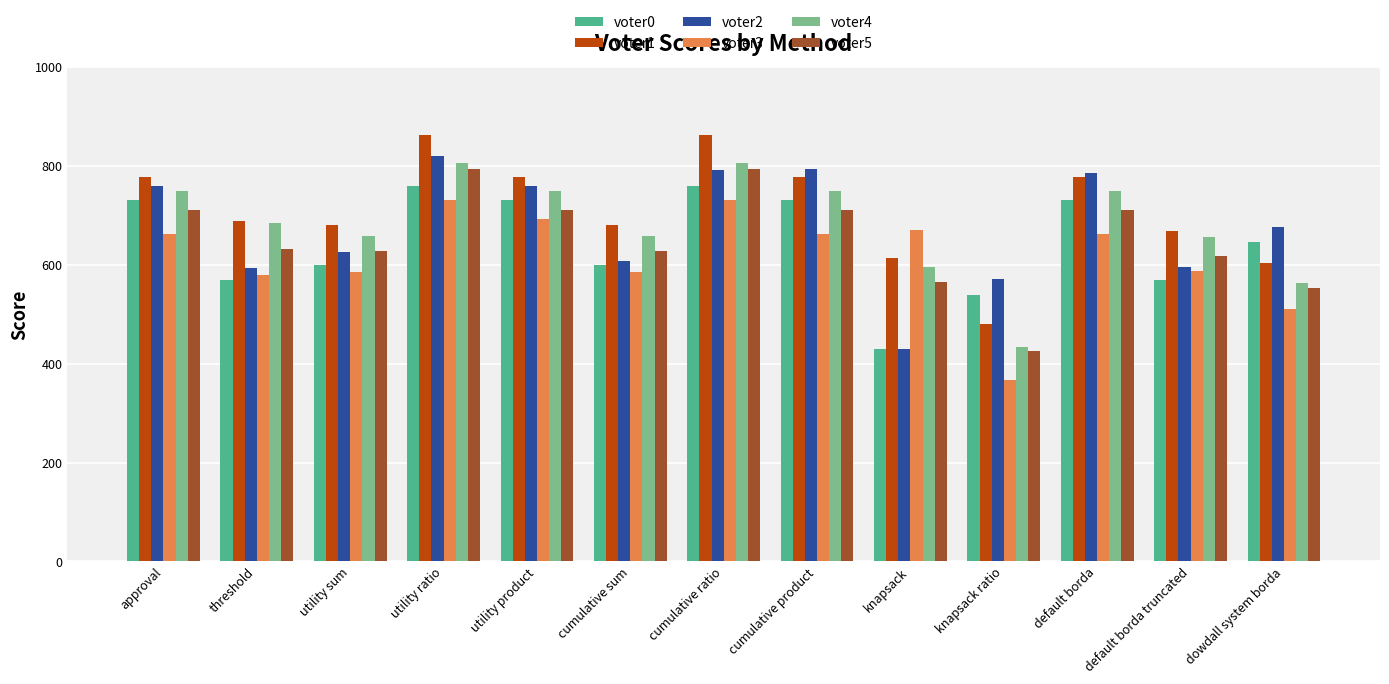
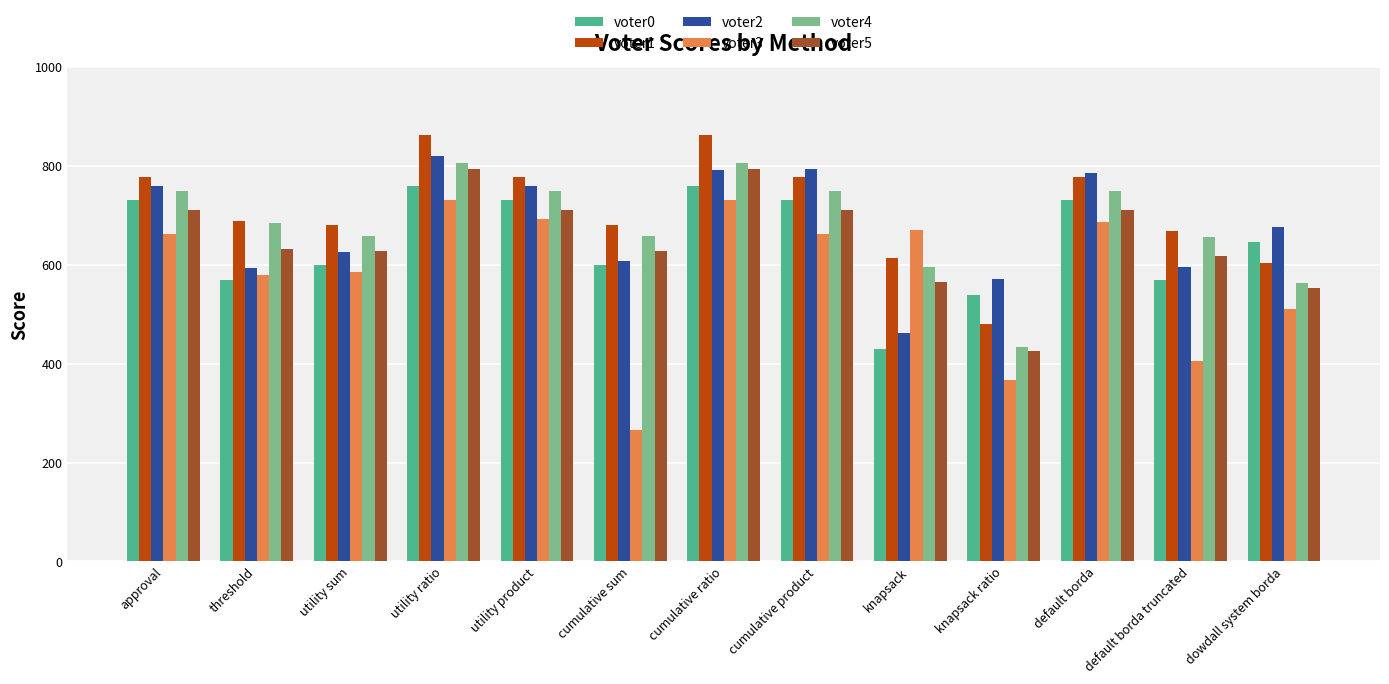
  {
    "voter2": {
      "approval": 760,
      "threshold": 590,
      "utility sum": 630,
      "utility ratio": 820,
      "utility product": 760,
      "cumulative sum": 610,
      "cumulative ratio": 790,
      "cumulative product": 790,
-     "knapsack": 430,
+     "knapsack": 460,
      "knapsack ratio": 570,
      "default borda": 790,
      "default borda truncated": 600,
      "dowdall system borda": 680
    },
    "voter3": {
      "approval": 660,
      "threshold": 580,
      "utility sum": 590,
      "utility ratio": 730,
      "utility product": 690,
-     "cumulative sum": 590,
+     "cumulative sum": 270,
      "cumulative ratio": 730,
      "cumulative product": 660,
      "knapsack": 670,
      "knapsack ratio": 370,
-     "default borda": 660,
-     "default borda truncated": 590,
+     "default borda": 690,
+     "default borda truncated": 410,
      "dowdall system borda": 510
    }
  }
